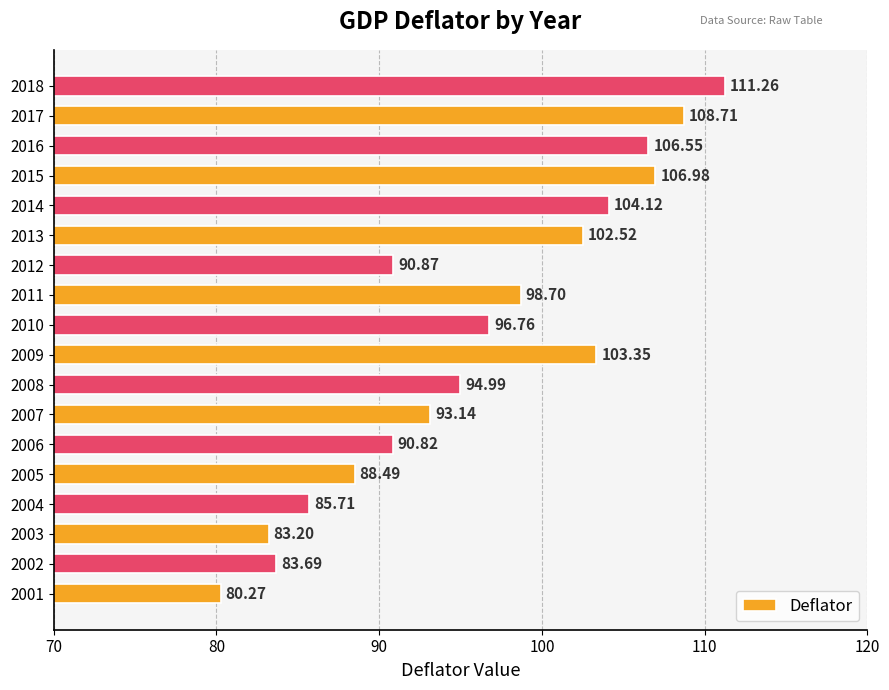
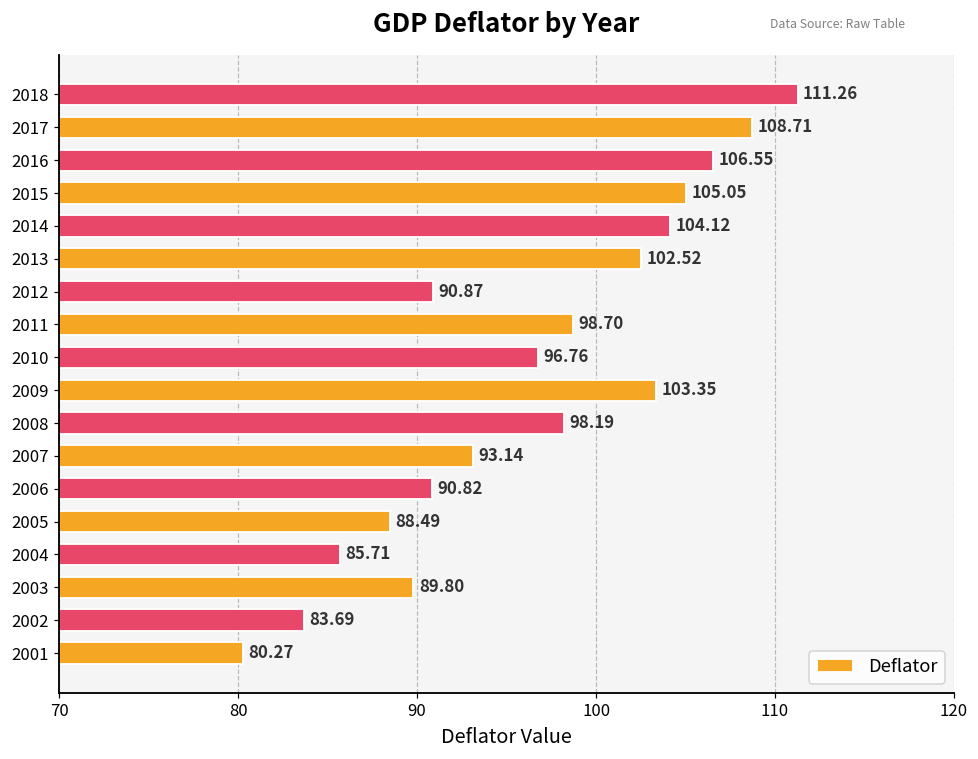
  {
    "2018": 111.26,
    "2017": 108.71,
    "2016": 106.55,
-   "2015": 106.98,
+   "2015": 105.05,
    "2014": 104.12,
    "2013": 102.52,
    "2012": 90.87,
    "2011": 98.70,
    "2010": 96.76,
    "2009": 103.35,
-   "2008": 94.99,
+   "2008": 98.19,
    "2007": 93.14,
    "2006": 90.82,
    "2005": 88.49,
    "2004": 85.71,
-   "2003": 83.20,
+   "2003": 89.80,
    "2002": 83.69,
    "2001": 80.27
  }
